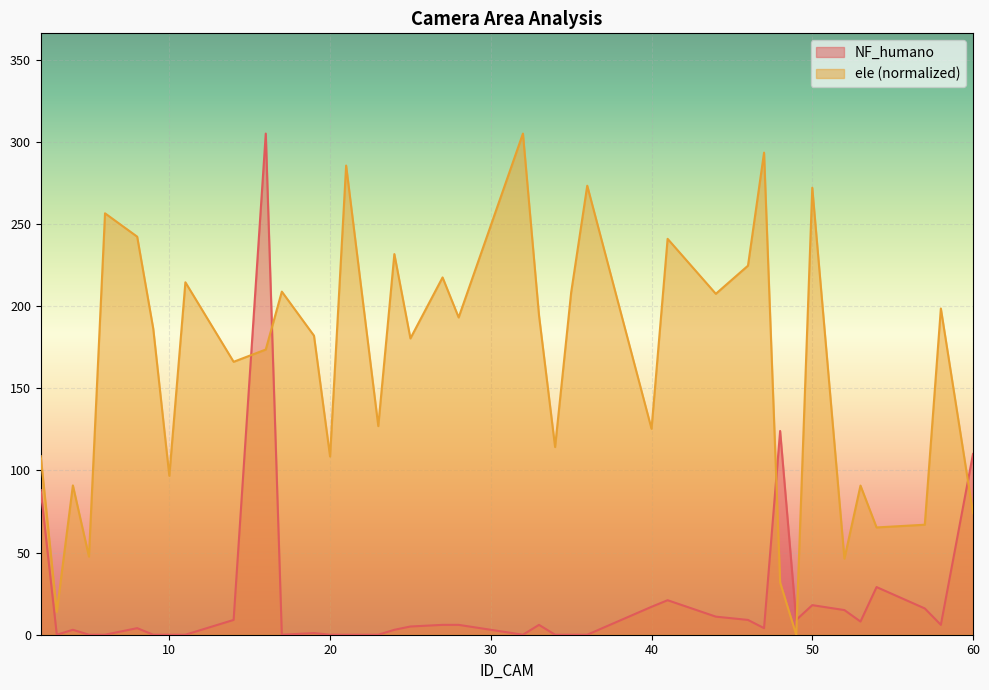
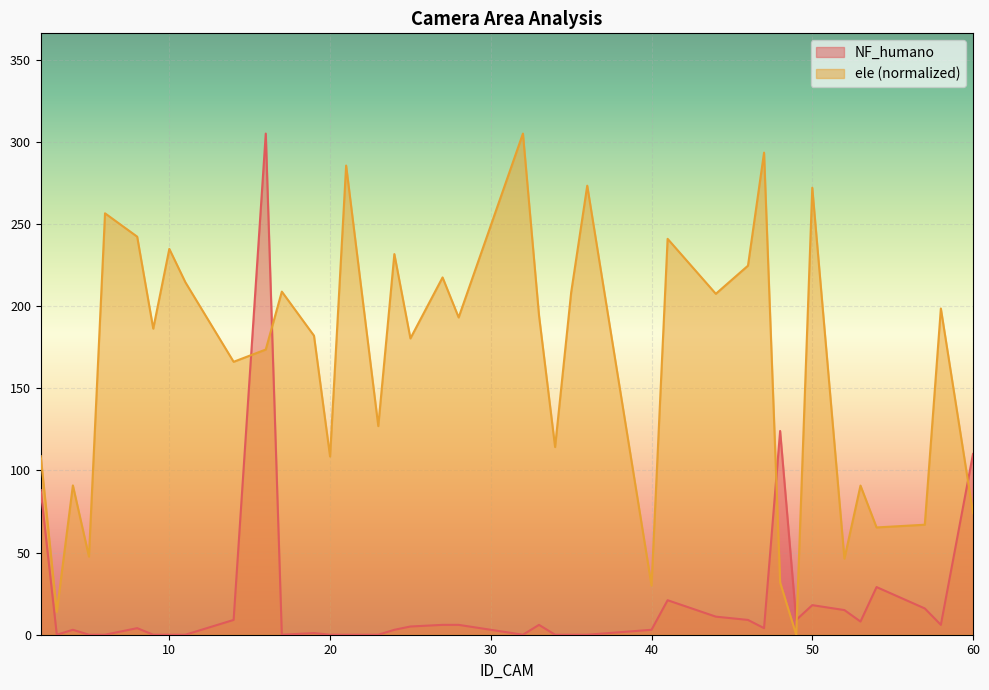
  {
    "NF_humano": {
      "10": 0,
      "20": 0,
-     "40": 17,
+     "40": 3,
      "50": 18,
      "60": 110
    },
    "ele (normalized)": {
-     "10": 97,
+     "10": 235,
      "20": 108,
-     "40": 125,
+     "40": 30,
      "50": 272,
      "60": 74
    }
  }
